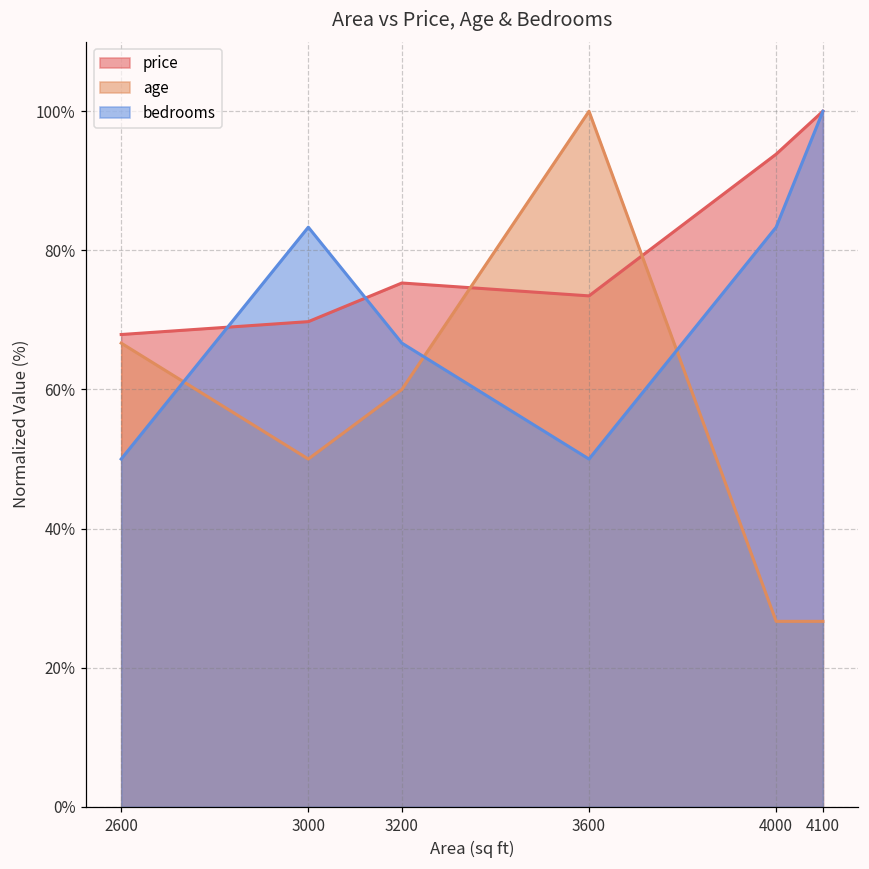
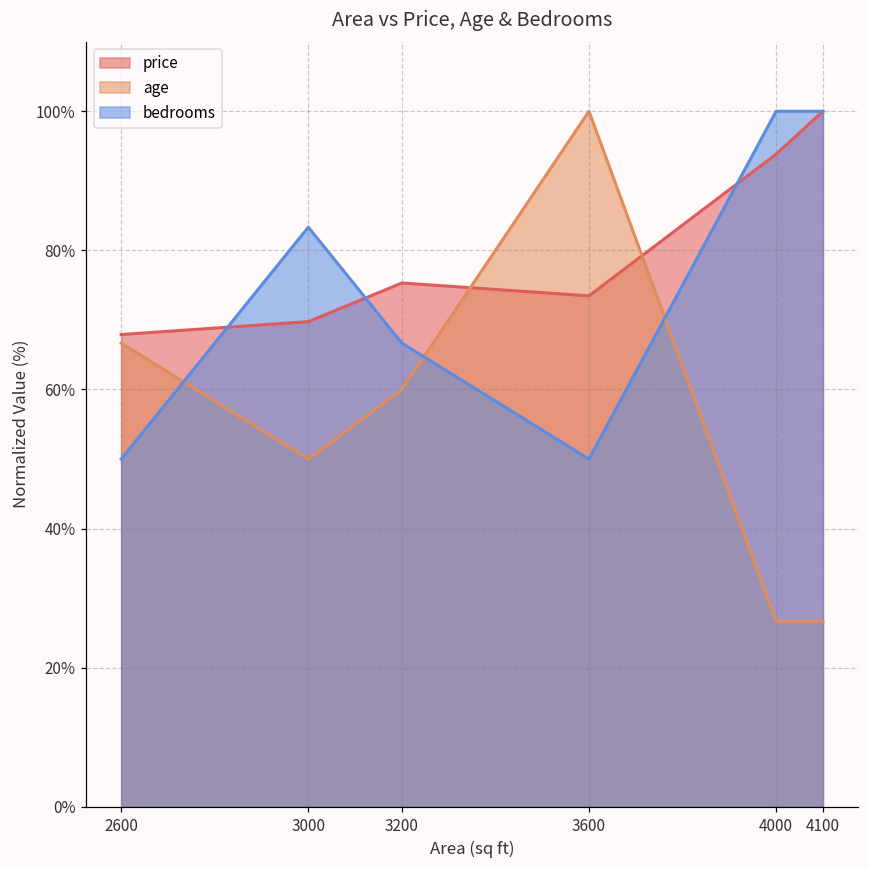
  {
    "bedrooms": {
      "2600": "50%",
      "3000": "83%",
      "3200": "67%",
      "3600": "50%",
-     "4000": "83%"
+     "4000": "100%"
    }
  }
